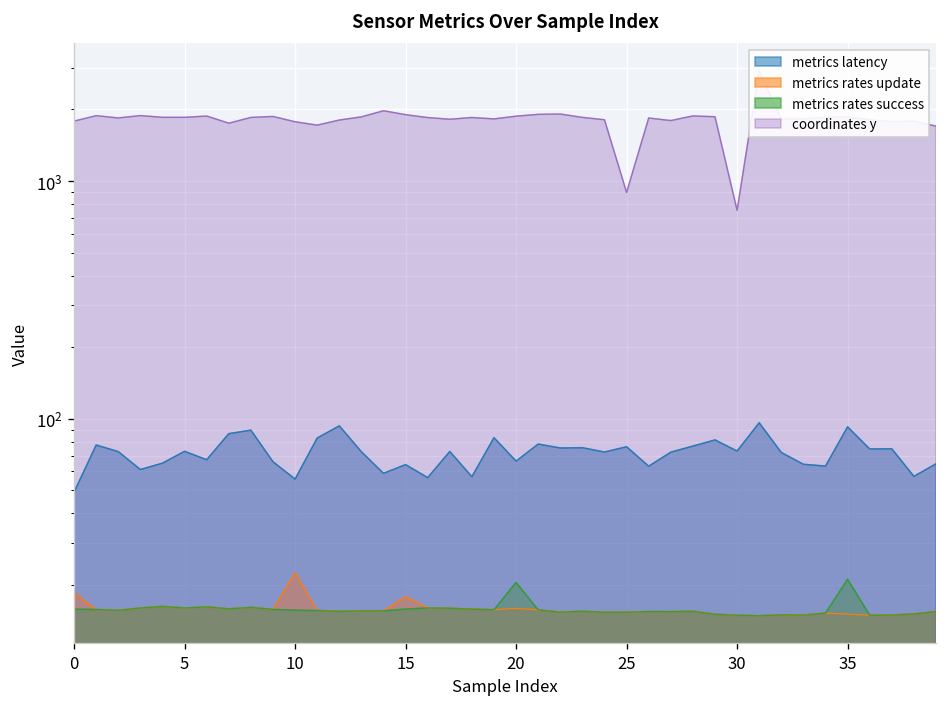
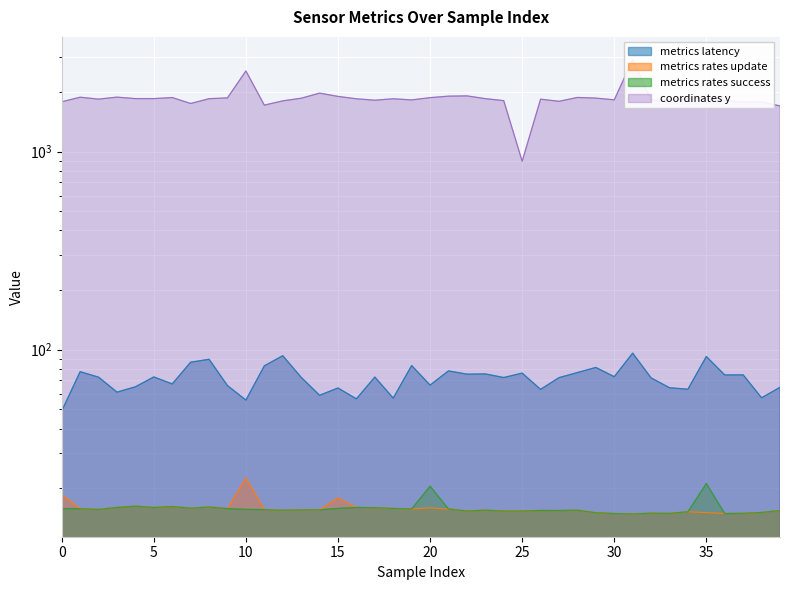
  {
    "metrics latency": {
      "0": 49,
      "5": 73,
      "10": 56,
      "15": 64,
      "20": 66,
      "25": 76,
      "30": 73,
      "35": 90
    },
    "metrics rates update": {
      "0": 19,
      "10": 23,
      "15": 18,
      "20": 16,
      "35": 15
    },
    "metrics rates success": {
      "0": 16,
      "10": 16,
      "15": 16,
      "20": 20,
      "35": 21
    },
    "coordinates y": {
      "0": 1800,
      "5": 1900,
-     "10": 1800,
+     "10": 2600,
      "15": 1900,
      "20": 1900,
      "25": 900,
-     "30": 750
+     "30": 1800
    }
  }
